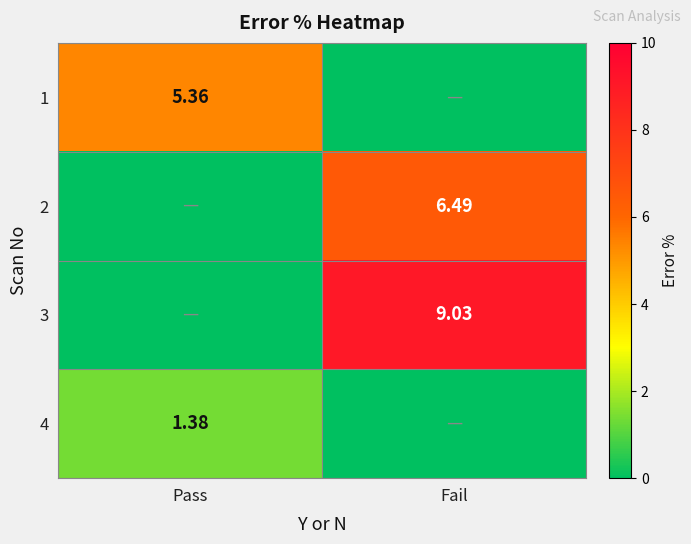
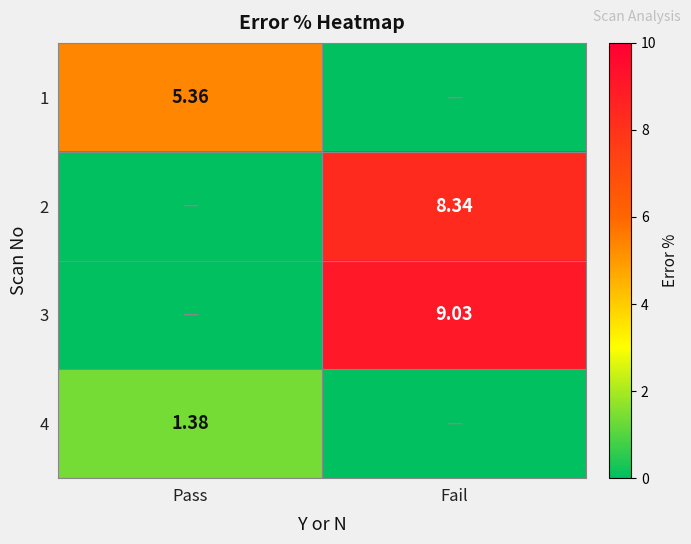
  {
    "1": {
      "Pass": 5.36
    },
    "2": {
-     "Fail": 6.49
+     "Fail": 8.34
    },
    "3": {
      "Fail": 9.03
    },
    "4": {
      "Pass": 1.38
    }
  }
